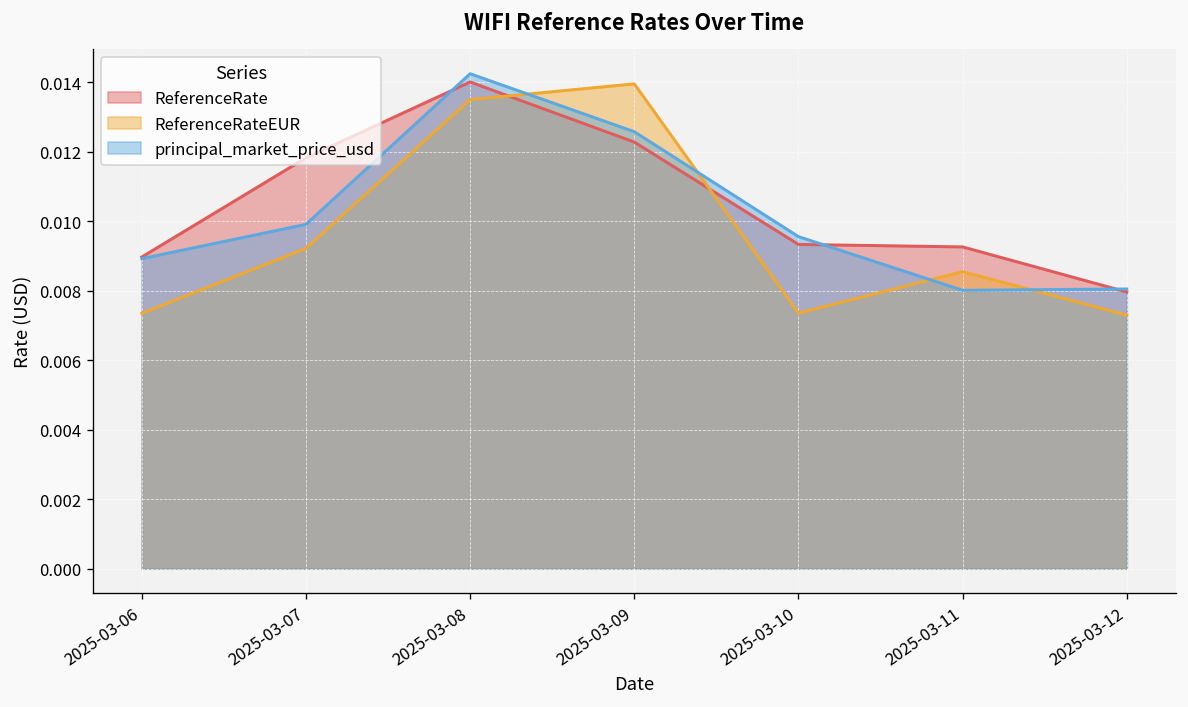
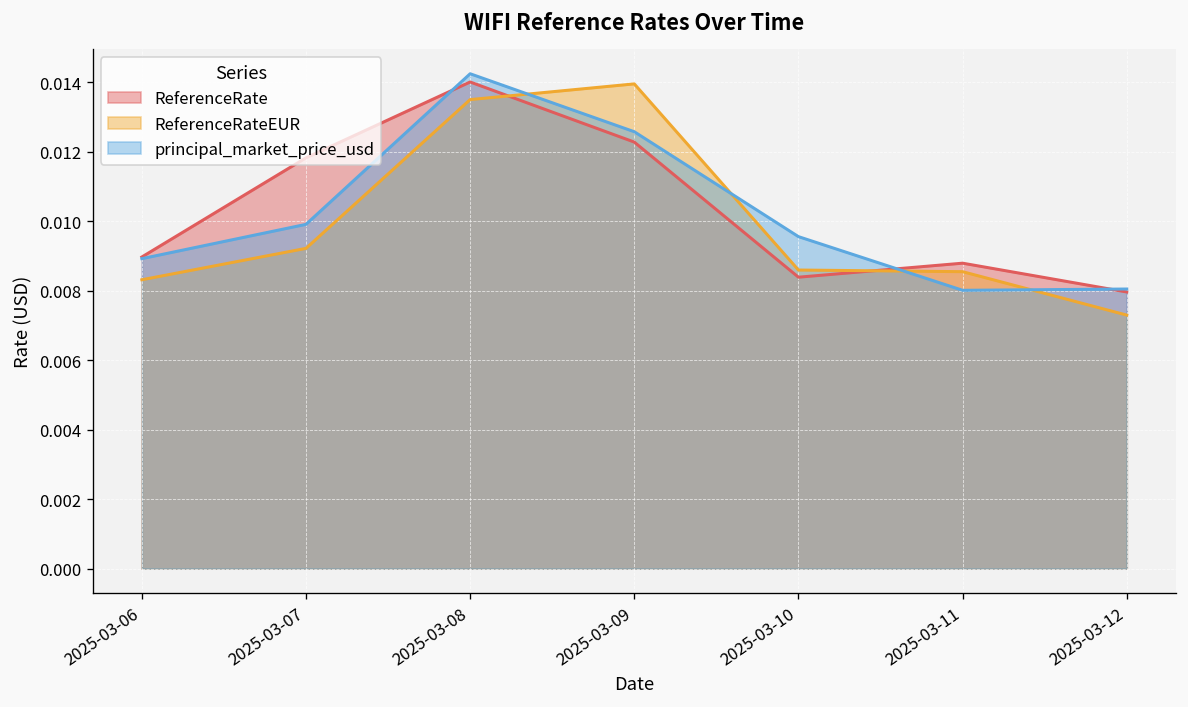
  {
    "ReferenceRate": {
      "2025-03-08": 0.0140,
      "2025-03-09": 0.0123,
-     "2025-03-10": 0.0093,
-     "2025-03-11": 0.0093
+     "2025-03-10": 0.0084,
+     "2025-03-11": 0.0088
    },
    "ReferenceRateEUR": {
-     "2025-03-06": 0.0073,
+     "2025-03-06": 0.0083,
      "2025-03-07": 0.0092,
      "2025-03-08": 0.0135,
      "2025-03-09": 0.0140,
-     "2025-03-10": 0.0074,
+     "2025-03-10": 0.0086,
      "2025-03-11": 0.0085,
      "2025-03-12": 0.0073
    },
    "principal_market_price_usd": {
      "2025-03-07": 0.0099,
      "2025-03-08": 0.0142,
      "2025-03-09": 0.0126,
      "2025-03-10": 0.0096,
      "2025-03-11": 0.0080
    }
  }
